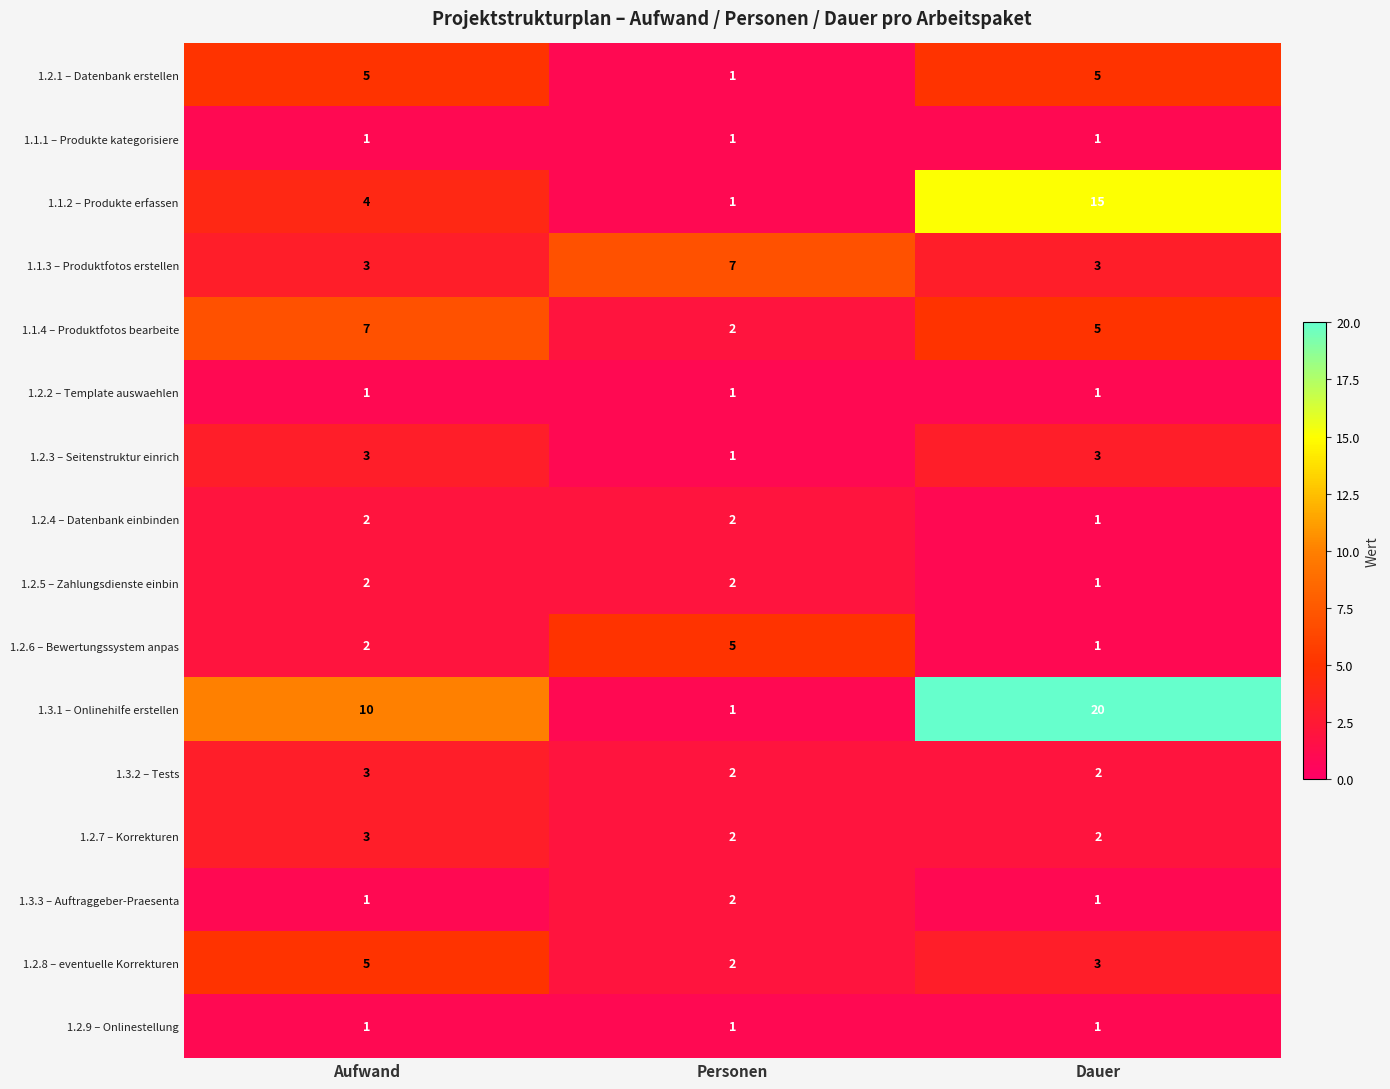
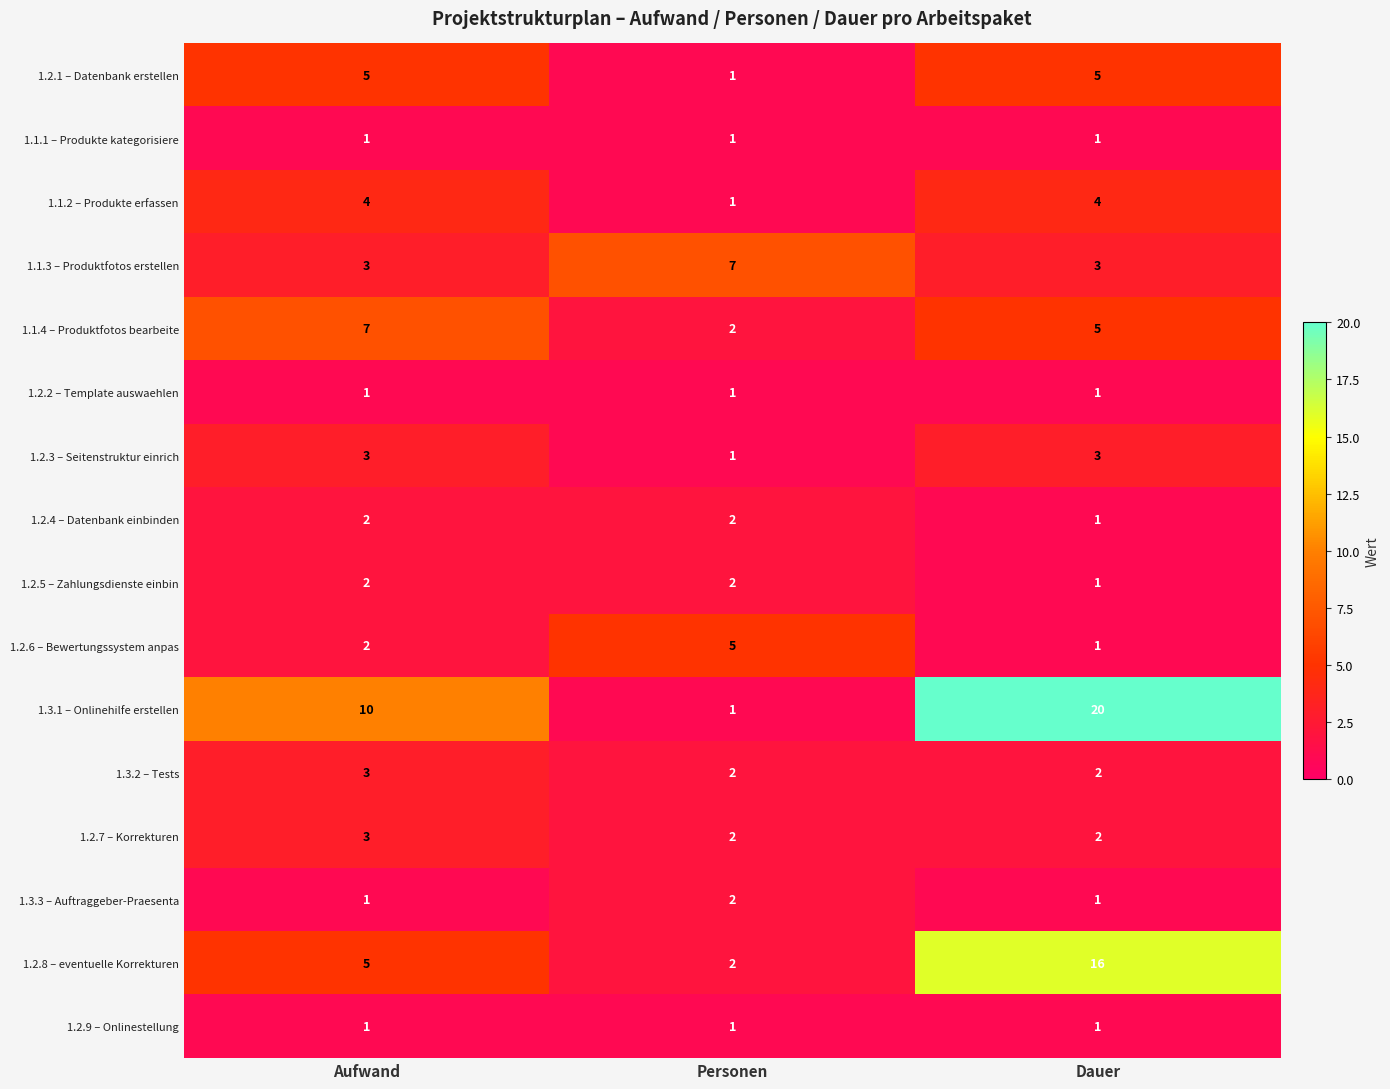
  {
    "1.2.1 – Datenbank erstellen": {
      "Aufwand": 5,
      "Personen": 1,
      "Dauer": 5
    },
    "1.1.1 – Produkte kategorisiere": {
      "Aufwand": 1,
      "Personen": 1,
      "Dauer": 1
    },
    "1.1.2 – Produkte erfassen": {
      "Aufwand": 4,
      "Personen": 1,
-     "Dauer": 15
+     "Dauer": 4
    },
    "1.1.3 – Produktfotos erstellen": {
      "Aufwand": 3,
      "Personen": 7,
      "Dauer": 3
    },
    "1.1.4 – Produktfotos bearbeite": {
      "Aufwand": 7,
      "Personen": 2,
      "Dauer": 5
    },
    "1.2.2 – Template auswaehlen": {
      "Aufwand": 1,
      "Personen": 1,
      "Dauer": 1
    },
    "1.2.3 – Seitenstruktur einrich": {
      "Aufwand": 3,
      "Personen": 1,
      "Dauer": 3
    },
    "1.2.4 – Datenbank einbinden": {
      "Aufwand": 2,
      "Personen": 2,
      "Dauer": 1
    },
    "1.2.5 – Zahlungsdienste einbin": {
      "Aufwand": 2,
      "Personen": 2,
      "Dauer": 1
    },
    "1.2.6 – Bewertungssystem anpas": {
      "Aufwand": 2,
      "Personen": 5,
      "Dauer": 1
    },
    "1.3.1 – Onlinehilfe erstellen": {
      "Aufwand": 10,
      "Personen": 1,
      "Dauer": 20
    },
    "1.3.2 – Tests": {
      "Aufwand": 3,
      "Personen": 2,
      "Dauer": 2
    },
    "1.2.7 – Korrekturen": {
      "Aufwand": 3,
      "Personen": 2,
      "Dauer": 2
    },
    "1.3.3 – Auftraggeber-Praesenta": {
      "Aufwand": 1,
      "Personen": 2,
      "Dauer": 1
    },
    "1.2.8 – eventuelle Korrekturen": {
      "Aufwand": 5,
      "Personen": 2,
-     "Dauer": 3
+     "Dauer": 16
    },
    "1.2.9 – Onlinestellung": {
      "Aufwand": 1,
      "Personen": 1,
      "Dauer": 1
    }
  }
